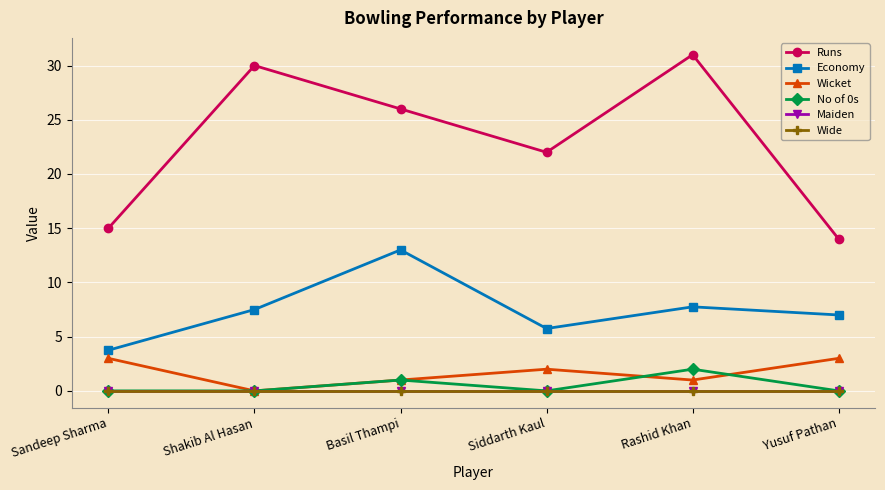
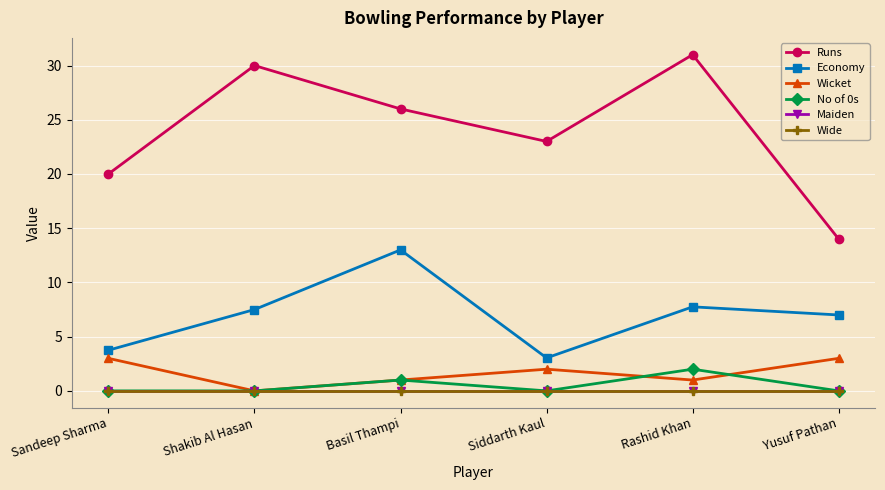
  {
    "Runs": {
-     "Sandeep Sharma": 15,
+     "Sandeep Sharma": 20,
      "Shakib Al Hasan": 30,
      "Basil Thampi": 26,
-     "Siddarth Kaul": 22,
+     "Siddarth Kaul": 23,
      "Rashid Khan": 31,
      "Yusuf Pathan": 14
    },
    "Economy": {
      "Sandeep Sharma": 3.8,
      "Shakib Al Hasan": 7.5,
      "Basil Thampi": 13.0,
-     "Siddarth Kaul": 5.8,
+     "Siddarth Kaul": 3.0,
      "Rashid Khan": 7.8,
      "Yusuf Pathan": 7.0
    },
    "Wicket": {
      "Sandeep Sharma": 3.0,
      "Siddarth Kaul": 2.0,
      "Rashid Khan": 1.0,
      "Yusuf Pathan": 3.0
    },
    "No of 0s": {
      "Rashid Khan": 2.0
    },
    "Wide": {
      "Basil Thampi": 0.0,
      "Rashid Khan": 0.0
    }
  }
